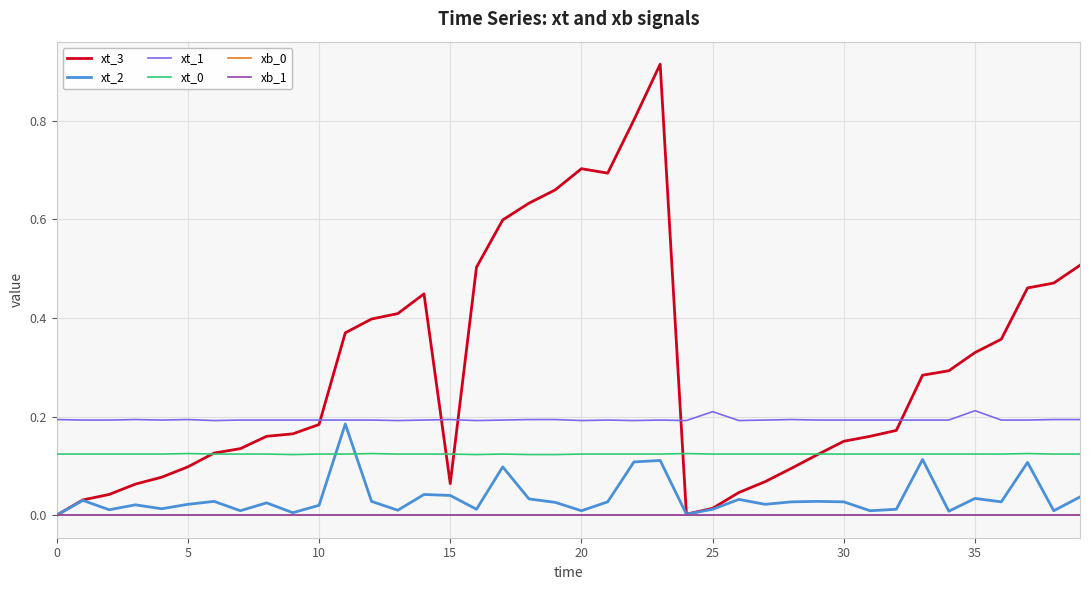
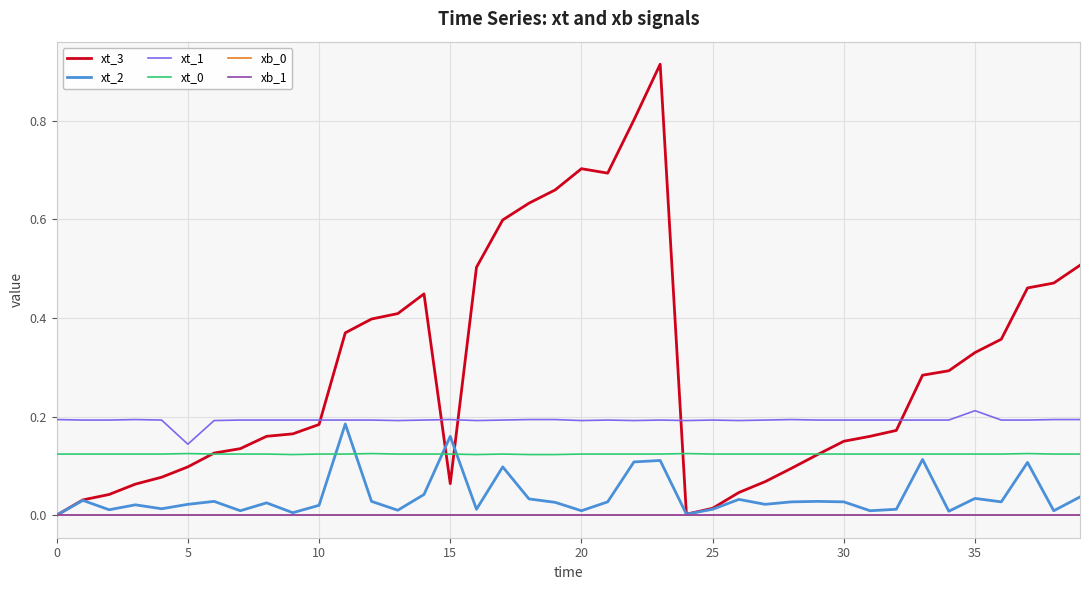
  {
    "xt_3": {
      "5": 0.10,
      "10": 0.18,
      "15": 0.06,
      "20": 0.70,
      "30": 0.15,
      "35": 0.33
    },
    "xt_2": {
      "5": 0.02,
      "10": 0.02,
-     "15": 0.04,
+     "15": 0.16,
      "20": 0.01,
      "30": 0.03,
      "35": 0.03
    },
    "xt_1": {
      "0": 0.19,
-     "5": 0.19,
+     "5": 0.14,
      "10": 0.19,
      "15": 0.19,
      "20": 0.19,
-     "25": 0.21,
+     "25": 0.19,
      "30": 0.19,
      "35": 0.21
    },
    "xt_0": {
      "0": 0.12,
      "5": 0.13,
      "10": 0.12,
      "15": 0.12,
      "20": 0.12,
      "25": 0.12,
      "30": 0.12,
      "35": 0.12
    },
    "xb_1": {
      "5": 0.00,
      "10": 0.00,
      "15": 0.00,
      "20": 0.00,
      "25": 0.00,
      "30": 0.00,
      "35": 0.00
    }
  }
